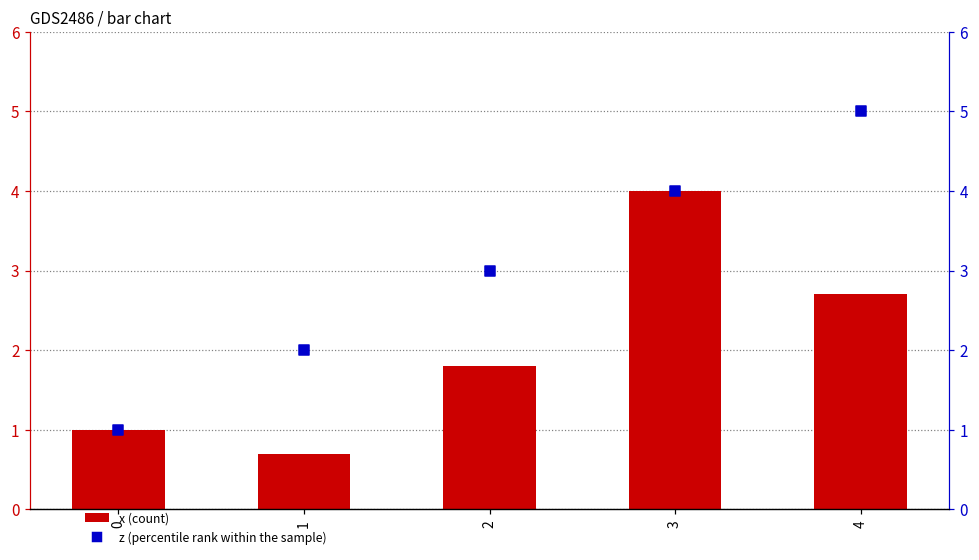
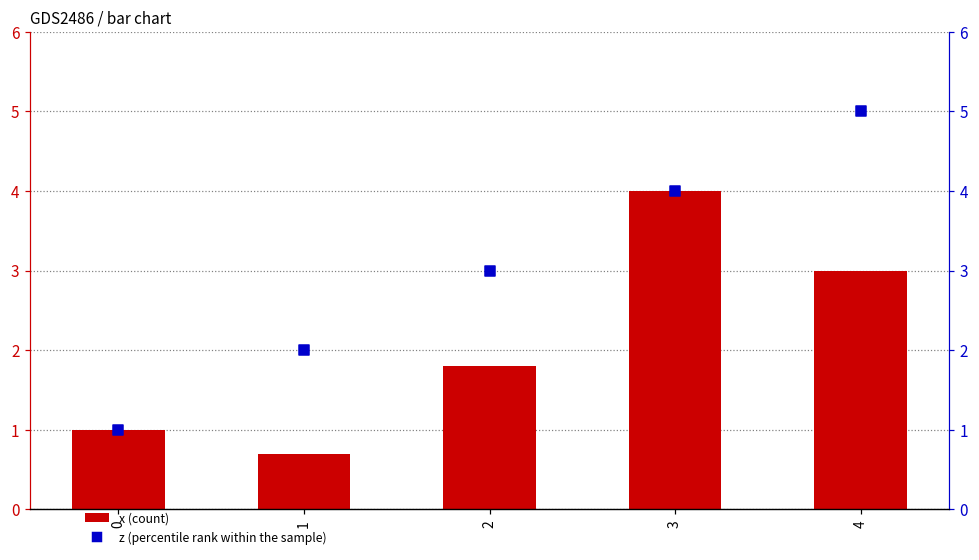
  {
    "x (count)": {
      "0": 1.0,
      "1": 0.7,
      "2": 1.8,
      "3": 4.0,
-     "4": 2.7
+     "4": 3.0
    }
  }
